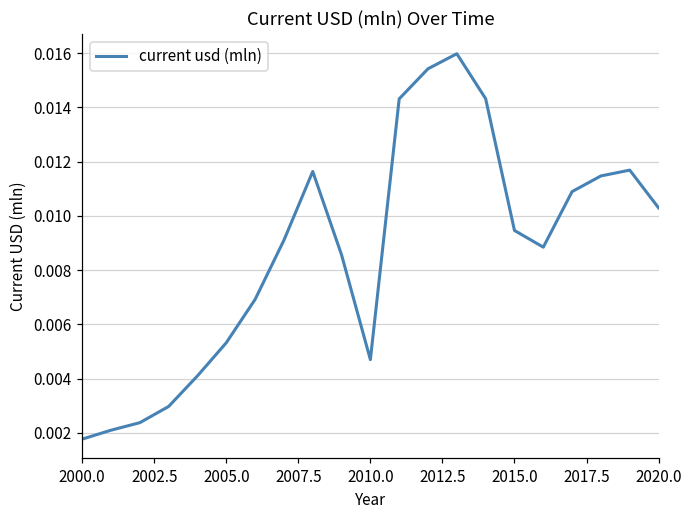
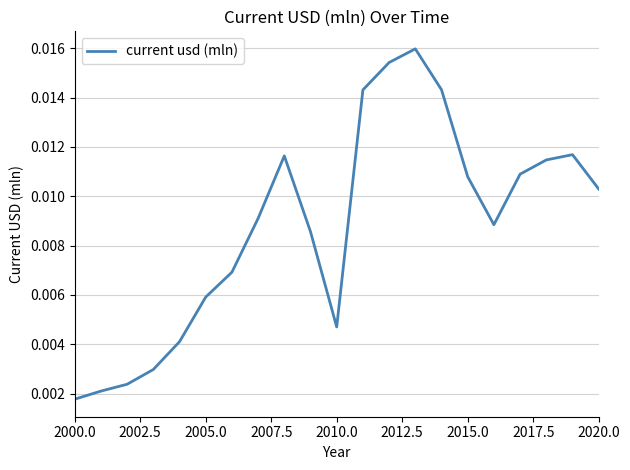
  {
    "2000.0": 0.0018,
-   "2005.0": 0.0053,
+   "2005.0": 0.0059,
    "2010.0": 0.0047,
-   "2015.0": 0.0095,
+   "2015.0": 0.0108,
    "2020.0": 0.0103
  }
